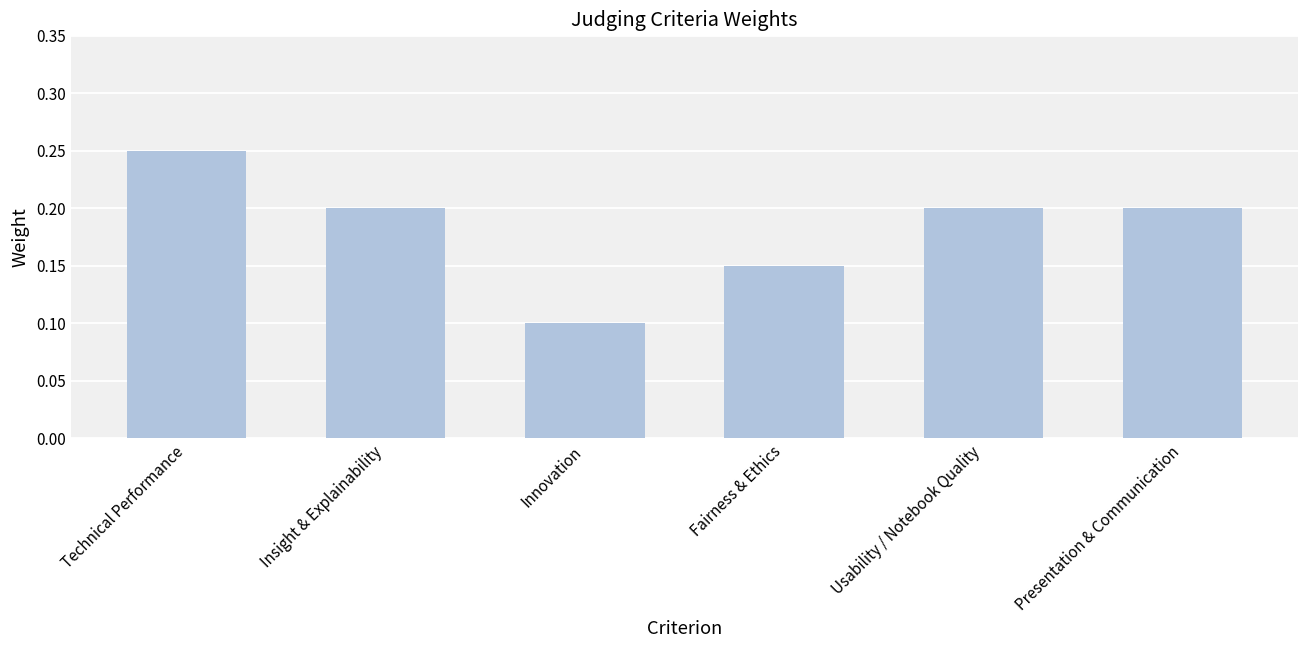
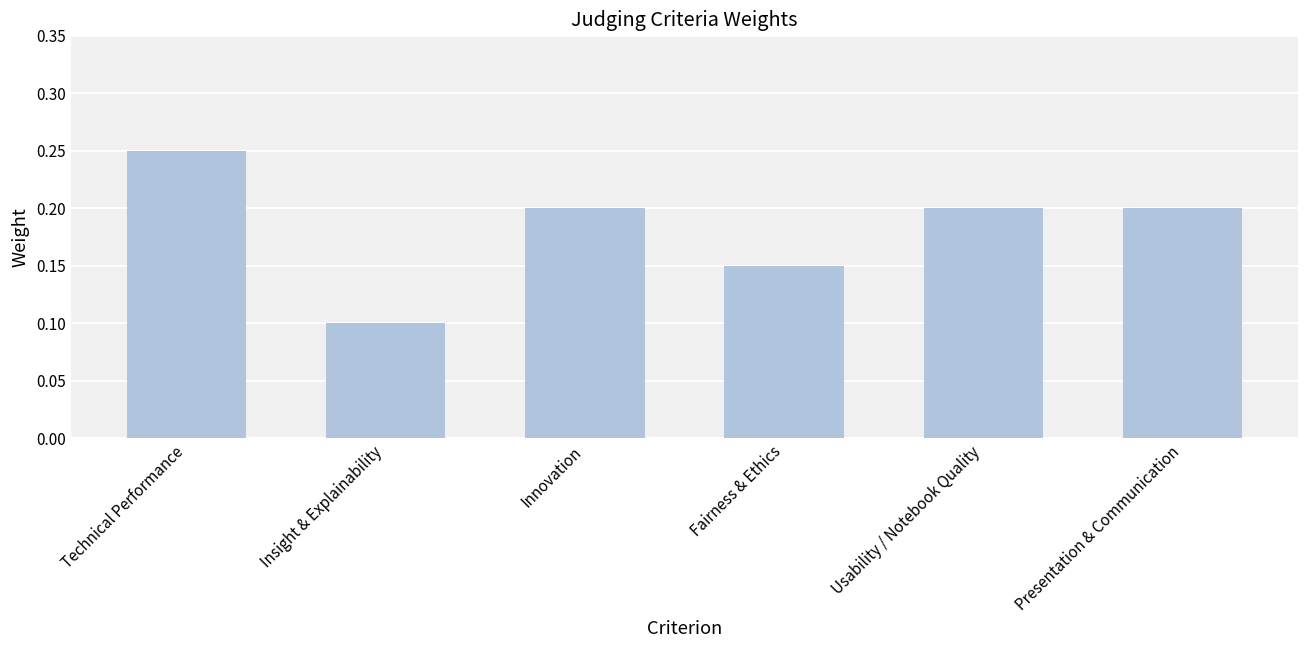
  {
    "Technical Performance": 0.250,
-   "Insight & Explainability": 0.2,
-   "Innovation": 0.1,
+   "Insight & Explainability": 0.1,
+   "Innovation": 0.2,
    "Fairness & Ethics": 0.150,
    "Usability / Notebook Quality": 0.2,
    "Presentation & Communication": 0.2
  }
